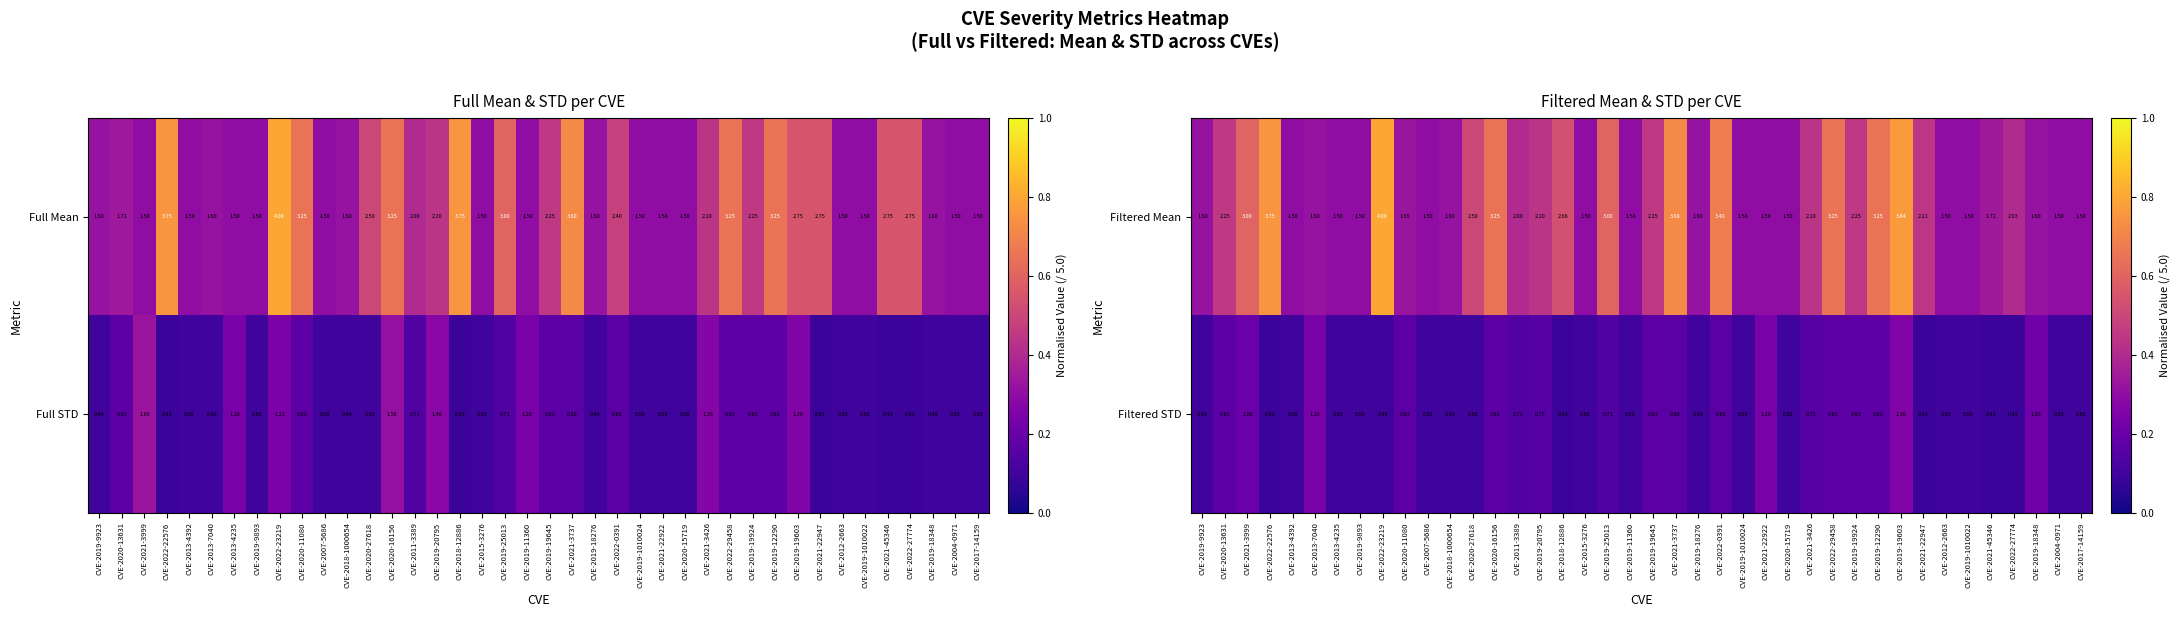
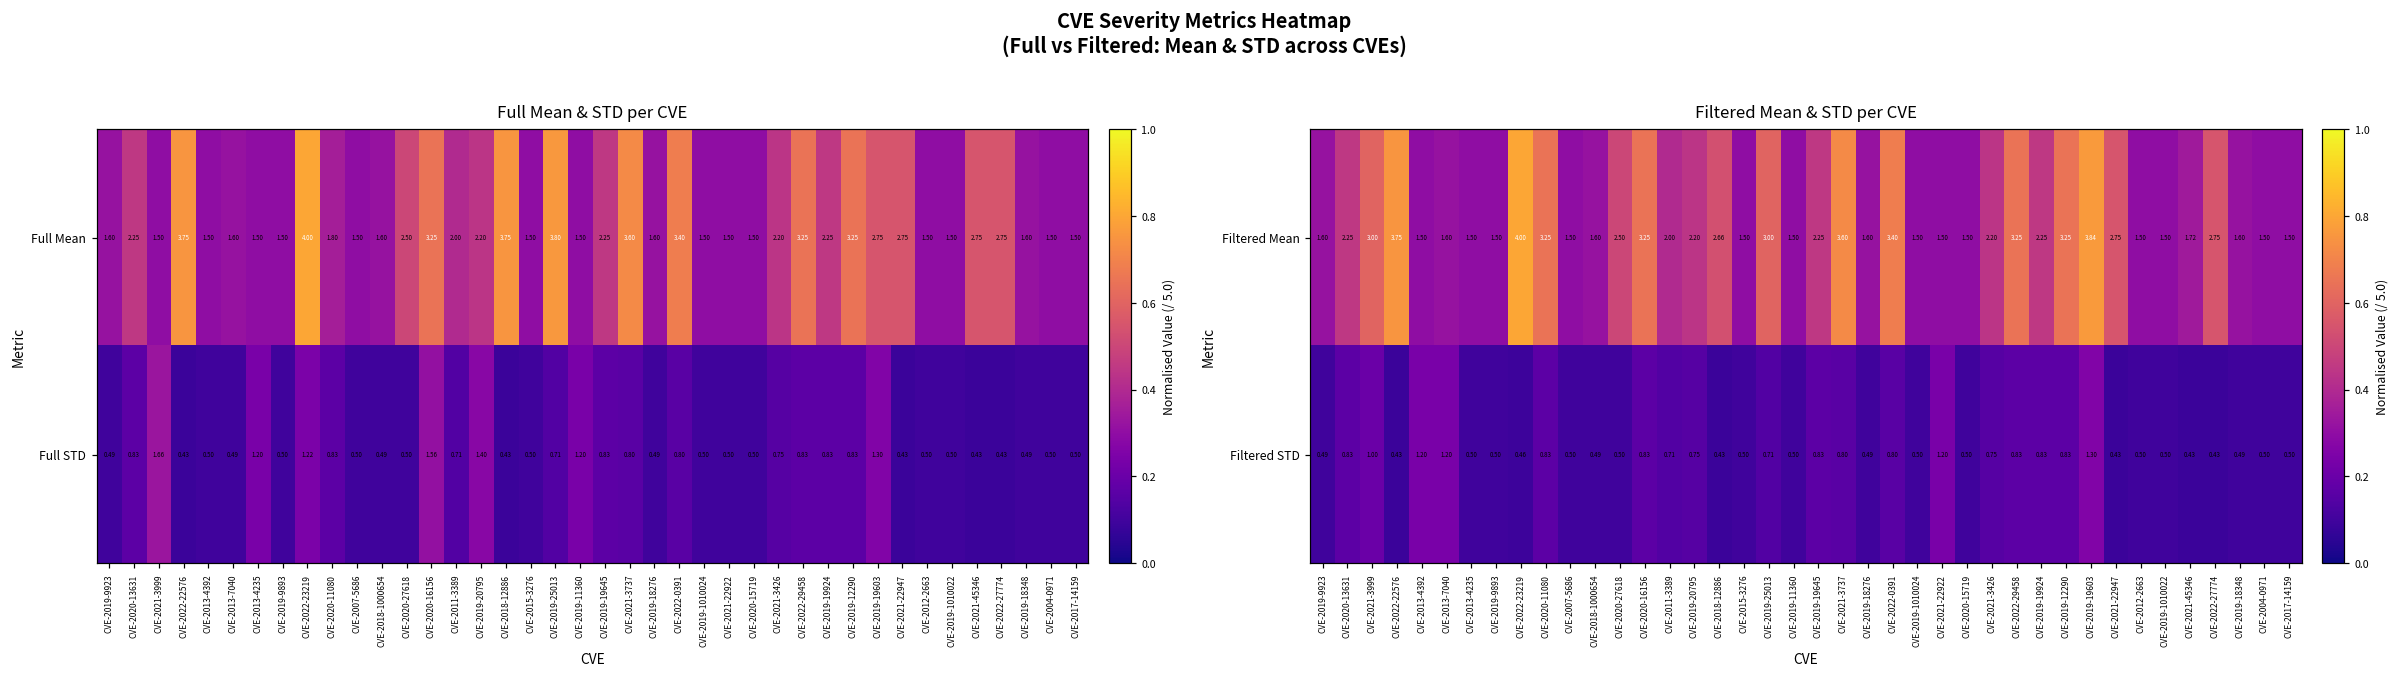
  {
    "Full Mean & STD per CVE": {
      "Full Mean": {
        "CVE-2019-9923": 1.60,
-       "CVE-2020-13631": 1.71,
+       "CVE-2020-13631": 2.25,
        "CVE-2021-3999": 1.50,
        "CVE-2022-22576": 3.75,
        "CVE-2013-4392": 1.50,
        "CVE-2013-7040": 1.60,
        "CVE-2013-4235": 1.50,
        "CVE-2019-9893": 1.50,
        "CVE-2022-23219": 4.00,
-       "CVE-2020-11080": 3.25,
+       "CVE-2020-11080": 1.80,
        "CVE-2007-5686": 1.50,
        "CVE-2018-1000654": 1.60,
        "CVE-2020-27618": 2.50,
        "CVE-2020-16156": 3.25,
        "CVE-2011-3389": 2.00,
        "CVE-2019-20795": 2.20,
        "CVE-2018-12886": 3.75,
        "CVE-2015-3276": 1.50,
-       "CVE-2019-25013": 3.00,
+       "CVE-2019-25013": 3.80,
        "CVE-2019-11360": 1.50,
        "CVE-2019-19645": 2.25,
        "CVE-2021-3737": 3.60,
        "CVE-2019-18276": 1.60,
-       "CVE-2022-0391": 2.40,
+       "CVE-2022-0391": 3.40,
        "CVE-2019-1010024": 1.50,
        "CVE-2021-22922": 1.50,
        "CVE-2020-15719": 1.50,
        "CVE-2021-3426": 2.20,
        "CVE-2022-29458": 3.25,
        "CVE-2019-19924": 2.25,
        "CVE-2019-12290": 3.25,
        "CVE-2019-19603": 2.75,
        "CVE-2021-22947": 2.75,
        "CVE-2012-2663": 1.50,
        "CVE-2019-1010022": 1.50,
        "CVE-2021-45346": 2.75,
        "CVE-2022-27774": 2.75,
        "CVE-2019-18348": 1.60,
        "CVE-2004-0971": 1.50,
        "CVE-2017-14159": 1.50
      },
      "Full STD": {
        "CVE-2019-9923": 0.49,
        "CVE-2020-13631": 0.83,
        "CVE-2021-3999": 1.66,
        "CVE-2022-22576": 0.43,
        "CVE-2013-4392": 0.50,
        "CVE-2013-7040": 0.49,
        "CVE-2013-4235": 1.20,
        "CVE-2019-9893": 0.50,
        "CVE-2022-23219": 1.22,
        "CVE-2020-11080": 0.83,
        "CVE-2007-5686": 0.50,
        "CVE-2018-1000654": 0.49,
        "CVE-2020-27618": 0.50,
        "CVE-2020-16156": 1.56,
        "CVE-2011-3389": 0.71,
        "CVE-2019-20795": 1.40,
        "CVE-2018-12886": 0.43,
        "CVE-2015-3276": 0.50,
        "CVE-2019-25013": 0.71,
        "CVE-2019-11360": 1.20,
        "CVE-2019-19645": 0.83,
        "CVE-2021-3737": 0.80,
        "CVE-2019-18276": 0.49,
        "CVE-2022-0391": 0.80,
        "CVE-2019-1010024": 0.50,
        "CVE-2021-22922": 0.50,
        "CVE-2020-15719": 0.50,
-       "CVE-2021-3426": 1.36,
+       "CVE-2021-3426": 0.75,
        "CVE-2022-29458": 0.83,
        "CVE-2019-19924": 0.83,
        "CVE-2019-12290": 0.83,
        "CVE-2019-19603": 1.30,
        "CVE-2021-22947": 0.43,
        "CVE-2012-2663": 0.50,
        "CVE-2019-1010022": 0.50,
        "CVE-2021-45346": 0.43,
        "CVE-2022-27774": 0.43,
        "CVE-2019-18348": 0.49,
        "CVE-2004-0971": 0.50,
        "CVE-2017-14159": 0.50
      }
    },
    "Filtered Mean & STD per CVE": {
      "Filtered Mean": {
        "CVE-2019-9923": 1.60,
        "CVE-2020-13631": 2.25,
        "CVE-2021-3999": 3.00,
        "CVE-2022-22576": 3.75,
        "CVE-2013-4392": 1.50,
        "CVE-2013-7040": 1.60,
        "CVE-2013-4235": 1.50,
        "CVE-2019-9893": 1.50,
        "CVE-2022-23219": 4.00,
-       "CVE-2020-11080": 1.65,
+       "CVE-2020-11080": 3.25,
        "CVE-2007-5686": 1.50,
        "CVE-2018-1000654": 1.60,
        "CVE-2020-27618": 2.50,
        "CVE-2020-16156": 3.25,
        "CVE-2011-3389": 2.00,
        "CVE-2019-20795": 2.20,
        "CVE-2018-12886": 2.66,
        "CVE-2015-3276": 1.50,
        "CVE-2019-25013": 3.00,
        "CVE-2019-11360": 1.50,
        "CVE-2019-19645": 2.25,
        "CVE-2021-3737": 3.60,
        "CVE-2019-18276": 1.60,
        "CVE-2022-0391": 3.40,
        "CVE-2019-1010024": 1.50,
        "CVE-2021-22922": 1.50,
        "CVE-2020-15719": 1.50,
        "CVE-2021-3426": 2.20,
        "CVE-2022-29458": 3.25,
        "CVE-2019-19924": 2.25,
        "CVE-2019-12290": 3.25,
        "CVE-2019-19603": 3.84,
-       "CVE-2021-22947": 2.21,
+       "CVE-2021-22947": 2.75,
        "CVE-2012-2663": 1.50,
        "CVE-2019-1010022": 1.50,
        "CVE-2021-45346": 1.72,
-       "CVE-2022-27774": 2.03,
+       "CVE-2022-27774": 2.75,
        "CVE-2019-18348": 1.60,
        "CVE-2004-0971": 1.50,
        "CVE-2017-14159": 1.50
      },
      "Filtered STD": {
        "CVE-2019-9923": 0.49,
        "CVE-2020-13631": 0.83,
        "CVE-2021-3999": 1.00,
        "CVE-2022-22576": 0.43,
-       "CVE-2013-4392": 0.50,
+       "CVE-2013-4392": 1.20,
        "CVE-2013-7040": 1.20,
        "CVE-2013-4235": 0.50,
        "CVE-2019-9893": 0.50,
        "CVE-2022-23219": 0.46,
        "CVE-2020-11080": 0.83,
        "CVE-2007-5686": 0.50,
        "CVE-2018-1000654": 0.49,
        "CVE-2020-27618": 0.50,
        "CVE-2020-16156": 0.83,
        "CVE-2011-3389": 0.71,
        "CVE-2019-20795": 0.75,
        "CVE-2018-12886": 0.43,
        "CVE-2015-3276": 0.50,
        "CVE-2019-25013": 0.71,
        "CVE-2019-11360": 0.50,
        "CVE-2019-19645": 0.83,
        "CVE-2021-3737": 0.80,
        "CVE-2019-18276": 0.49,
        "CVE-2022-0391": 0.80,
        "CVE-2019-1010024": 0.50,
        "CVE-2021-22922": 1.20,
        "CVE-2020-15719": 0.50,
        "CVE-2021-3426": 0.75,
        "CVE-2022-29458": 0.83,
        "CVE-2019-19924": 0.83,
        "CVE-2019-12290": 0.83,
        "CVE-2019-19603": 1.30,
        "CVE-2021-22947": 0.43,
        "CVE-2012-2663": 0.50,
        "CVE-2019-1010022": 0.50,
        "CVE-2021-45346": 0.43,
        "CVE-2022-27774": 0.43,
-       "CVE-2019-18348": 1.09,
+       "CVE-2019-18348": 0.49,
        "CVE-2004-0971": 0.50,
        "CVE-2017-14159": 0.50
      }
    }
  }
